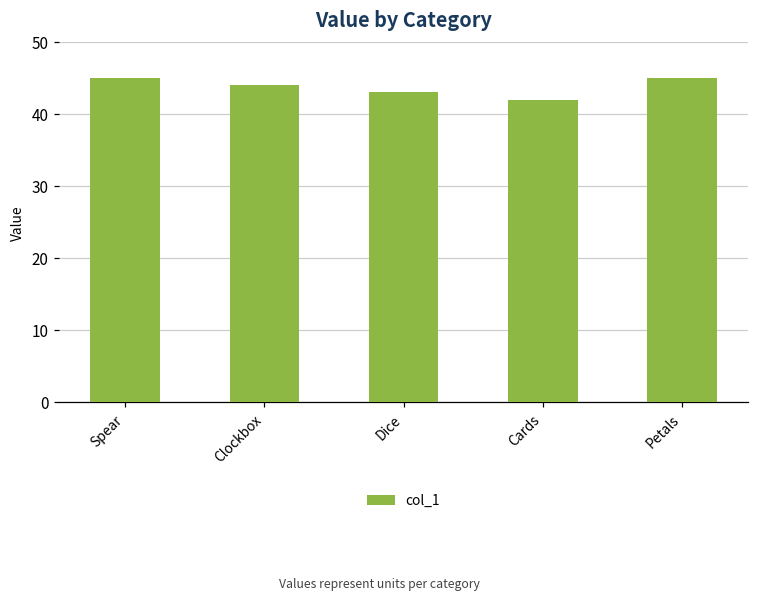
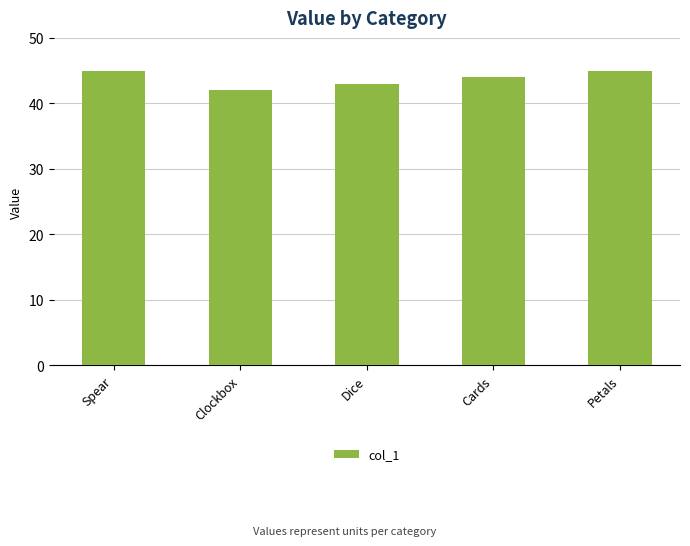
  {
    "Spear": 45,
-   "Clockbox": 44,
+   "Clockbox": 42,
    "Dice": 43,
-   "Cards": 42,
+   "Cards": 44,
    "Petals": 45
  }
